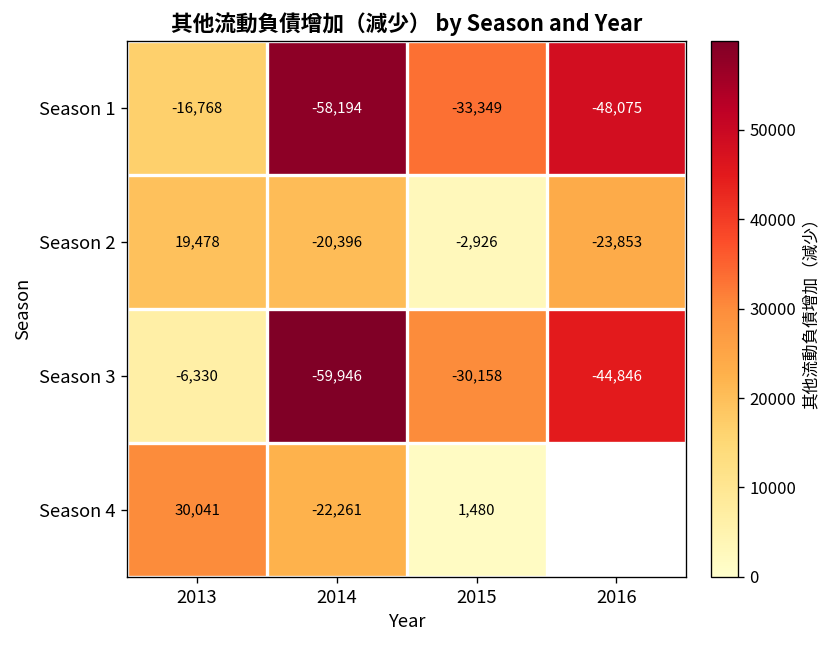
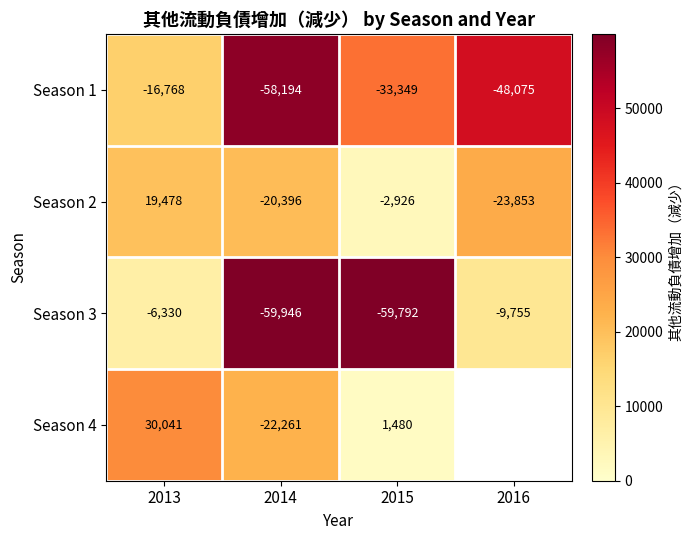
  {
    "Season 1": {
      "2013": "-16,768",
      "2014": "-58,194",
      "2015": "-33,349",
      "2016": "-48,075"
    },
    "Season 2": {
      "2013": "19,478",
      "2014": "-20,396",
      "2015": "-2,926",
      "2016": "-23,853"
    },
    "Season 3": {
      "2013": "-6,330",
      "2014": "-59,946",
-     "2015": "-30,158",
-     "2016": "-44,846"
+     "2015": "-59,792",
+     "2016": "-9,755"
    },
    "Season 4": {
      "2013": "30,041",
      "2014": "-22,261",
      "2015": "1,480"
    }
  }
